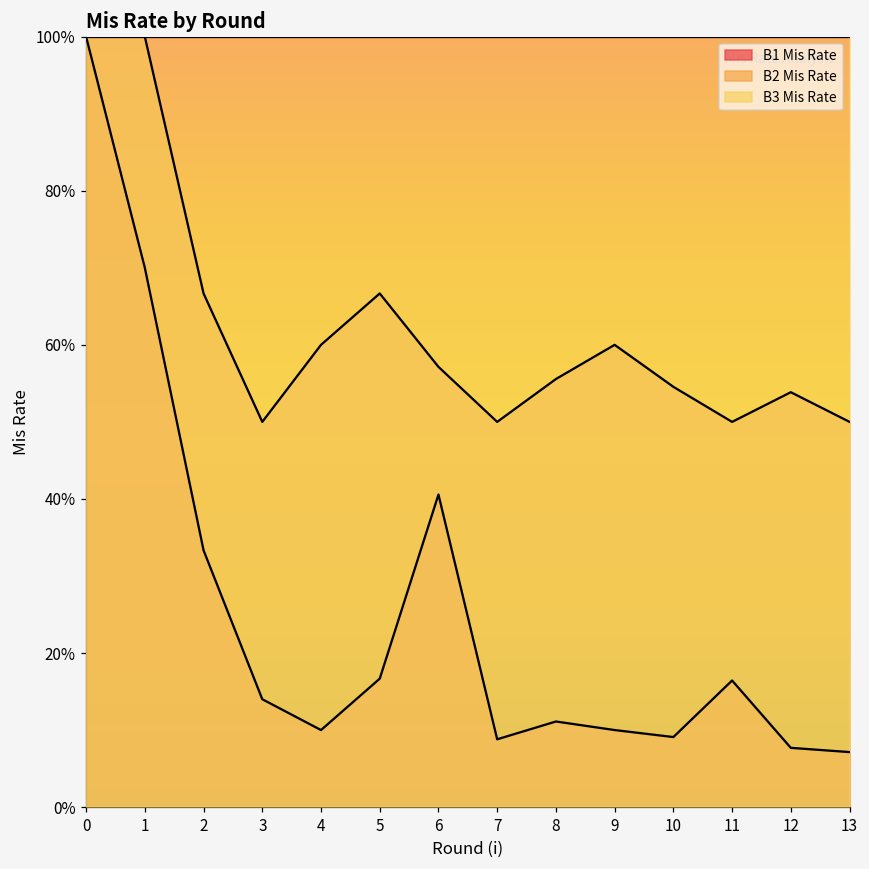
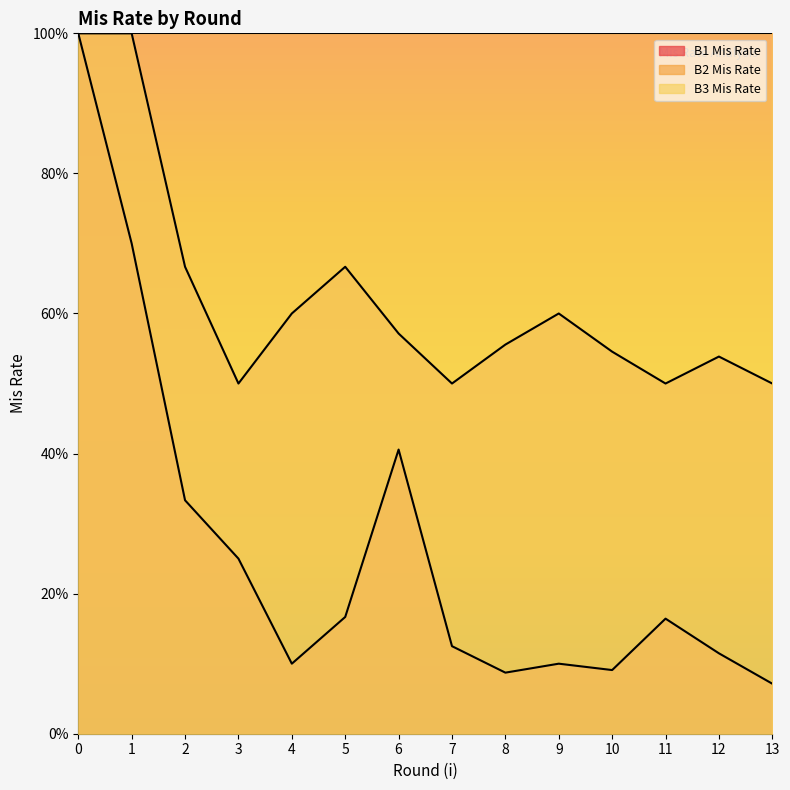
  {
    "B1 Mis Rate": {
      "1": "70%",
      "2": "33%",
-     "3": "14%",
+     "3": "25%",
      "4": "10%",
      "5": "17%",
      "6": "41%",
-     "7": "9%",
-     "8": "11%",
+     "7": "13%",
+     "8": "9%",
      "9": "10%",
      "10": "9%",
      "11": "16%",
-     "12": "8%",
+     "12": "11%",
      "13": "7%"
    }
  }
